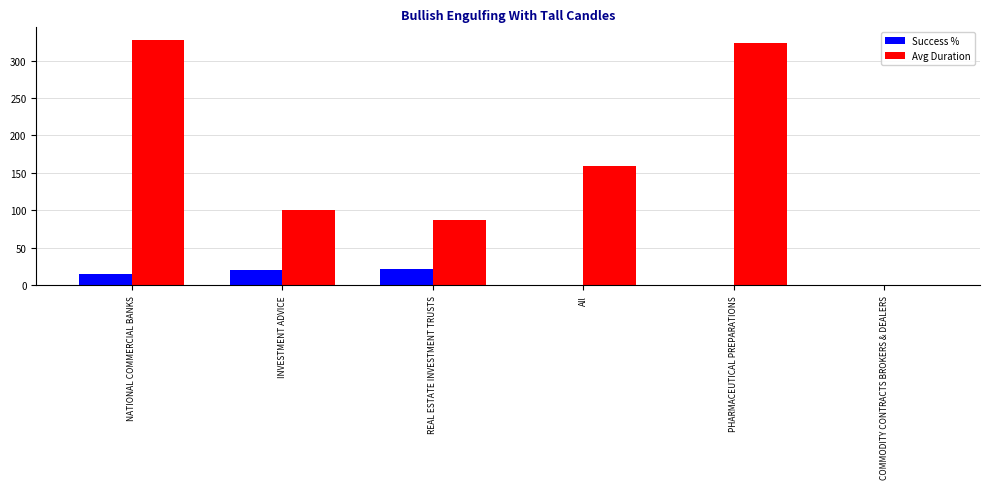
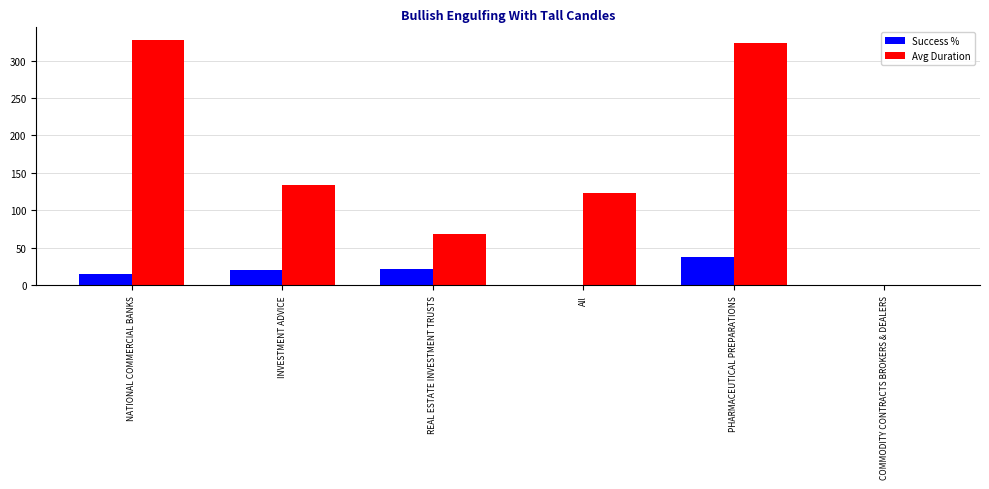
  {
    "Success %": {
      "NATIONAL COMMERCIAL BANKS": 10,
      "INVESTMENT ADVICE": 20,
      "REAL ESTATE INVESTMENT TRUSTS": 20,
-     "PHARMACEUTICAL PREPARATIONS": 0,
+     "PHARMACEUTICAL PREPARATIONS": 40,
      "COMMODITY CONTRACTS BROKERS & DEALERS": 0
    },
    "Avg Duration": {
      "NATIONAL COMMERCIAL BANKS": 330,
-     "INVESTMENT ADVICE": 100,
-     "REAL ESTATE INVESTMENT TRUSTS": 90,
-     "All": 160,
+     "INVESTMENT ADVICE": 130,
+     "REAL ESTATE INVESTMENT TRUSTS": 70,
+     "All": 120,
      "PHARMACEUTICAL PREPARATIONS": 320,
      "COMMODITY CONTRACTS BROKERS & DEALERS": 0
    }
  }
